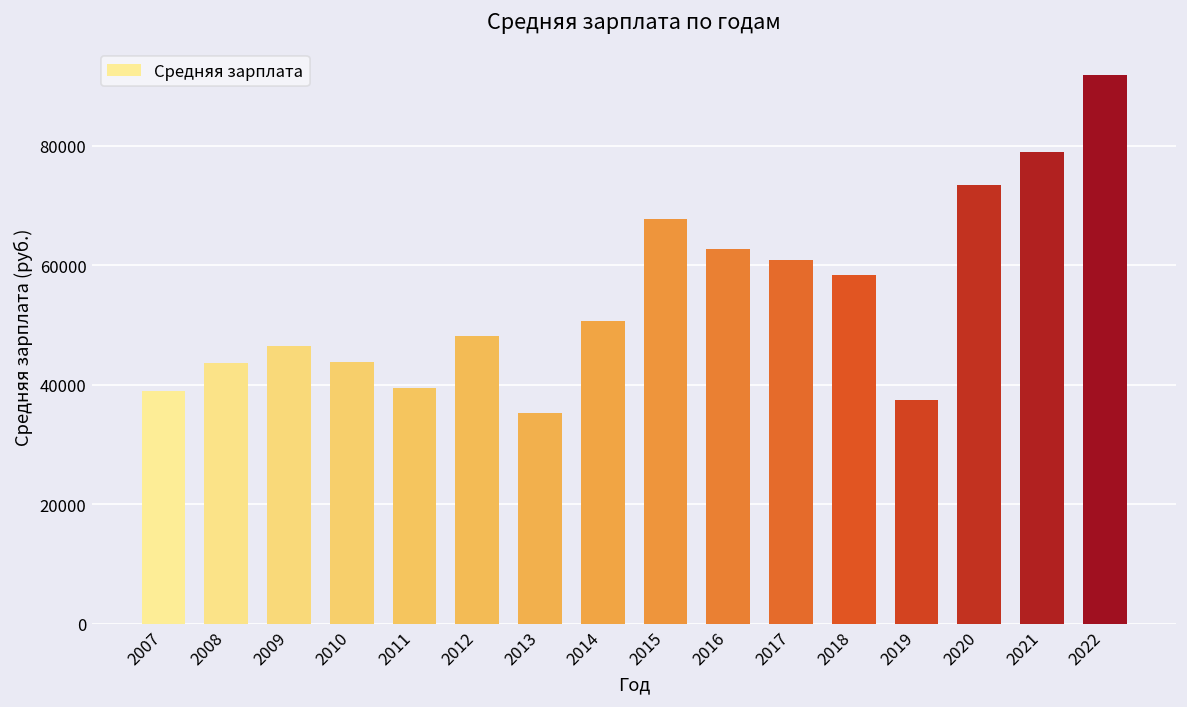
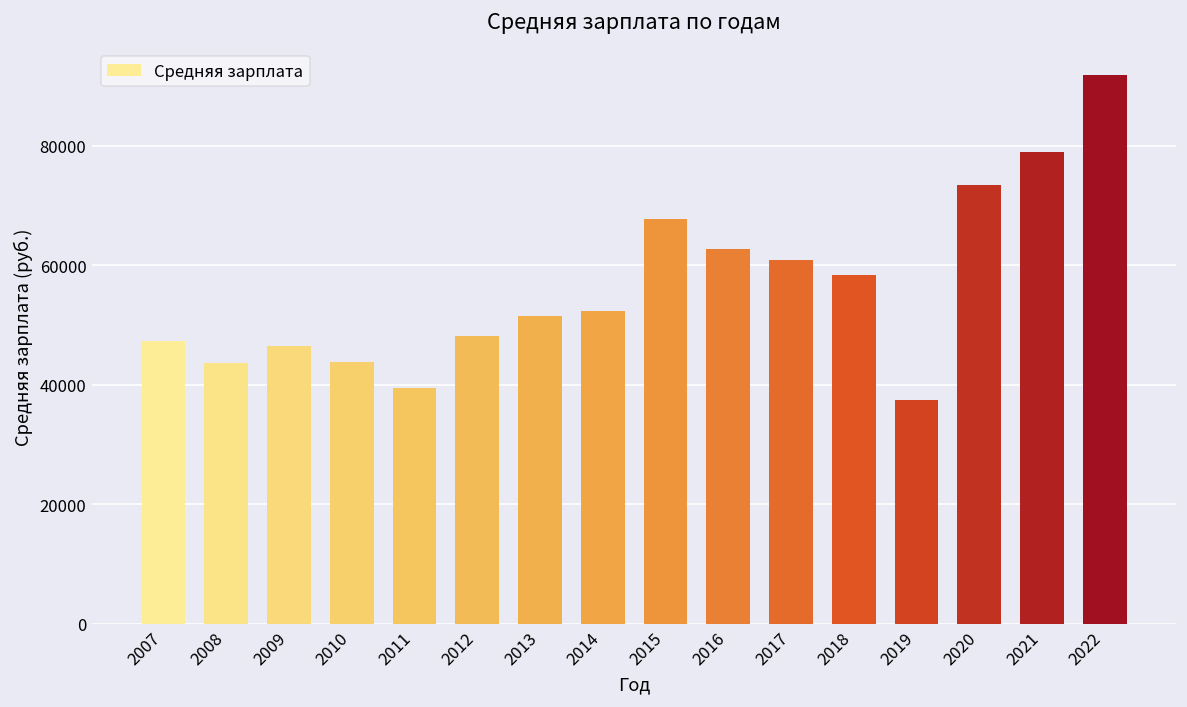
  {
-   "2007": 39000,
+   "2007": 47000,
    "2008": 44000,
    "2009": 47000,
    "2010": 44000,
    "2011": 39000,
    "2012": 48000,
-   "2013": 35000,
-   "2014": 51000,
+   "2013": 52000,
+   "2014": 52000,
    "2015": 68000,
    "2016": 63000,
    "2017": 61000,
    "2018": 58000,
    "2019": 37000,
    "2020": 73000,
    "2021": 79000,
    "2022": 92000
  }
